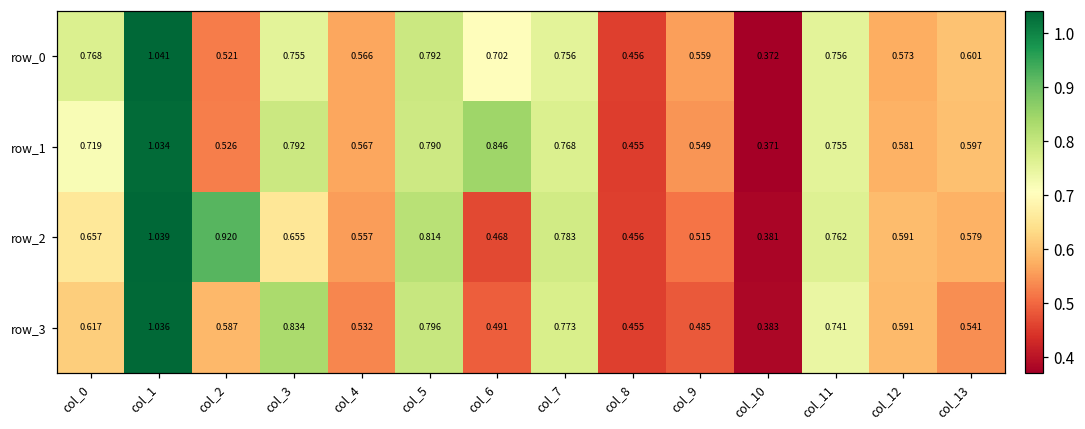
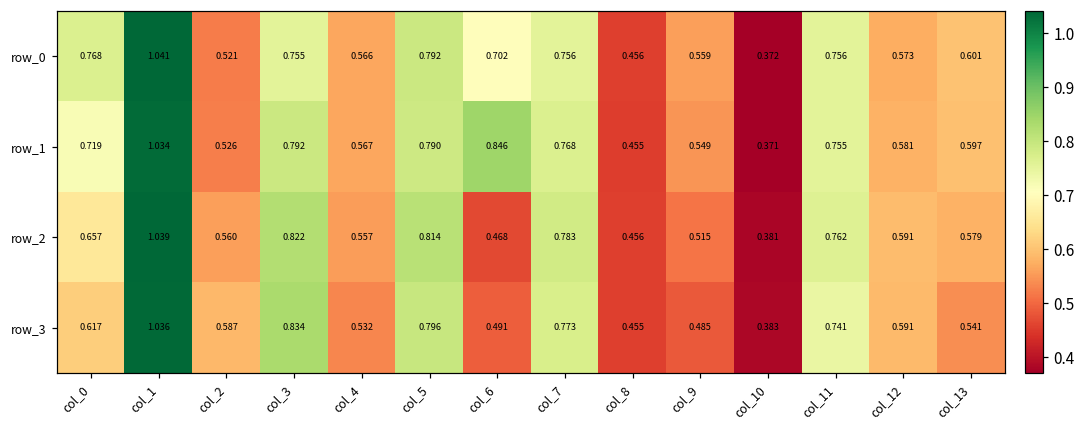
  {
    "row_0": {
      "col_0": 0.768,
      "col_1": 1.041,
      "col_2": 0.521,
      "col_3": 0.755,
      "col_4": 0.566,
      "col_5": 0.792,
      "col_6": 0.702,
      "col_7": 0.756,
      "col_8": 0.456,
      "col_9": 0.559,
      "col_10": 0.372,
      "col_11": 0.756,
      "col_12": 0.573,
      "col_13": 0.601
    },
    "row_1": {
      "col_0": 0.719,
      "col_1": 1.034,
      "col_2": 0.526,
      "col_3": 0.792,
      "col_4": 0.567,
      "col_5": 0.790,
      "col_6": 0.846,
      "col_7": 0.768,
      "col_8": 0.455,
      "col_9": 0.549,
      "col_10": 0.371,
      "col_11": 0.755,
      "col_12": 0.581,
      "col_13": 0.597
    },
    "row_2": {
      "col_0": 0.657,
      "col_1": 1.039,
-     "col_2": 0.920,
-     "col_3": 0.655,
+     "col_2": 0.560,
+     "col_3": 0.822,
      "col_4": 0.557,
      "col_5": 0.814,
      "col_6": 0.468,
      "col_7": 0.783,
      "col_8": 0.456,
      "col_9": 0.515,
      "col_10": 0.381,
      "col_11": 0.762,
      "col_12": 0.591,
      "col_13": 0.579
    },
    "row_3": {
      "col_0": 0.617,
      "col_1": 1.036,
      "col_2": 0.587,
      "col_3": 0.834,
      "col_4": 0.532,
      "col_5": 0.796,
      "col_6": 0.491,
      "col_7": 0.773,
      "col_8": 0.455,
      "col_9": 0.485,
      "col_10": 0.383,
      "col_11": 0.741,
      "col_12": 0.591,
      "col_13": 0.541
    }
  }
